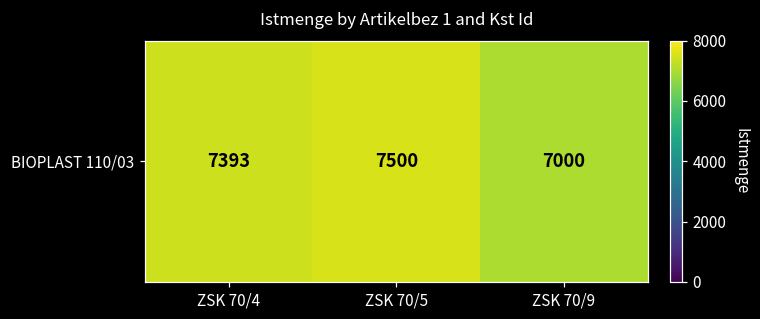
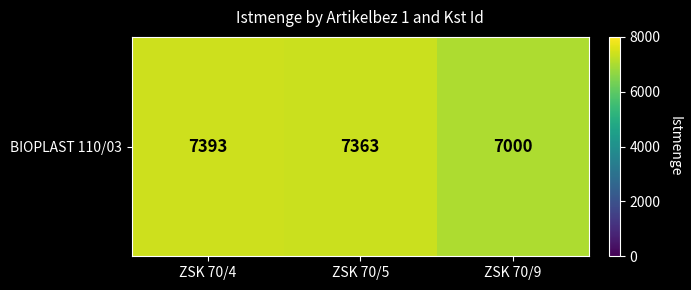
  {
    "BIOPLAST 110/03": {
      "ZSK 70/4": 7393,
-     "ZSK 70/5": 7500,
+     "ZSK 70/5": 7363,
      "ZSK 70/9": 7000
    }
  }
